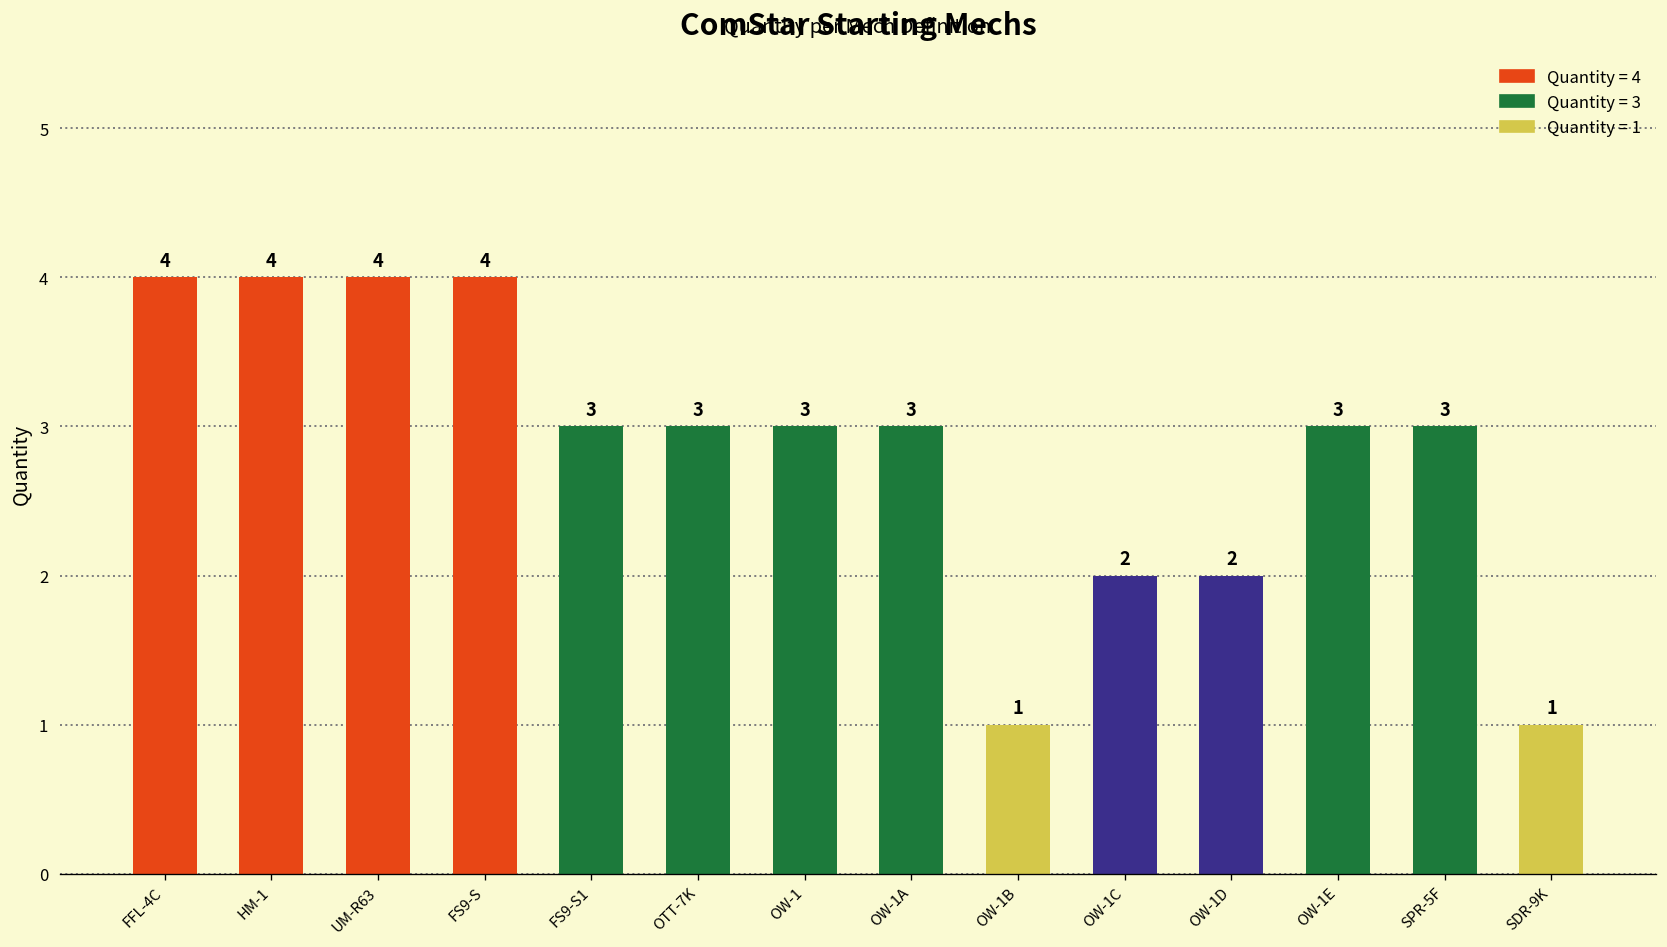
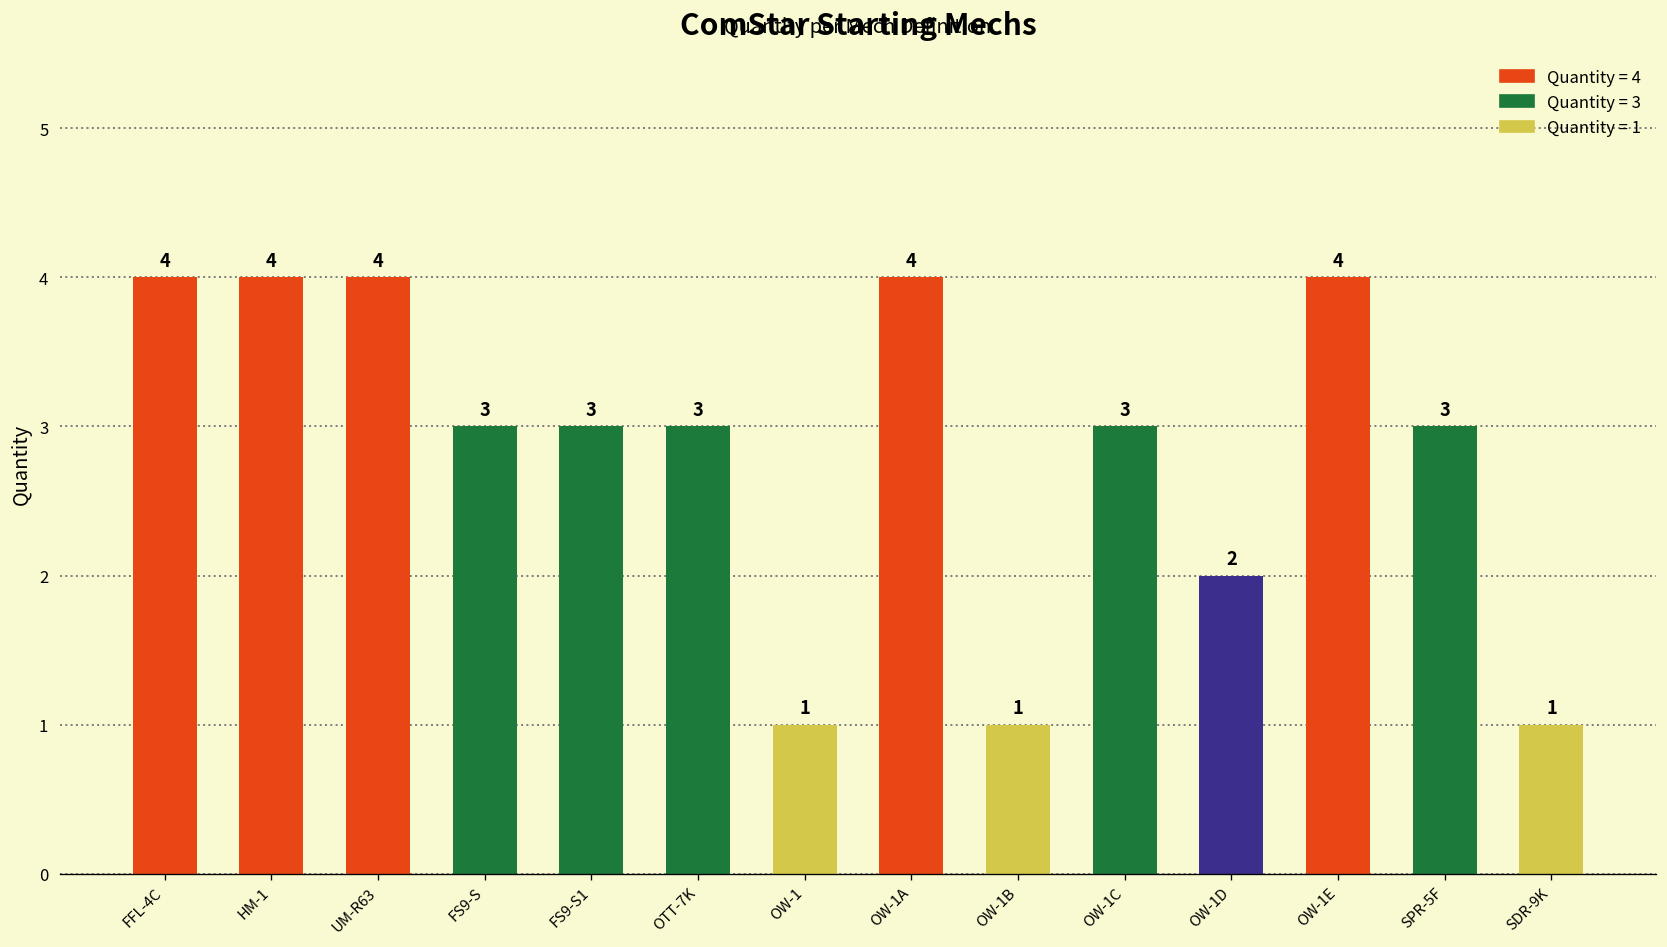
  {
    "FFL-4C": 4,
    "HM-1": 4,
    "UM-R63": 4,
-   "FS9-S": 4,
+   "FS9-S": 3,
    "FS9-S1": 3,
    "OTT-7K": 3,
-   "OW-1": 3,
-   "OW-1A": 3,
+   "OW-1": 1,
+   "OW-1A": 4,
    "OW-1B": 1,
-   "OW-1C": 2,
+   "OW-1C": 3,
    "OW-1D": 2,
-   "OW-1E": 3,
+   "OW-1E": 4,
    "SPR-5F": 3,
    "SDR-9K": 1
  }
